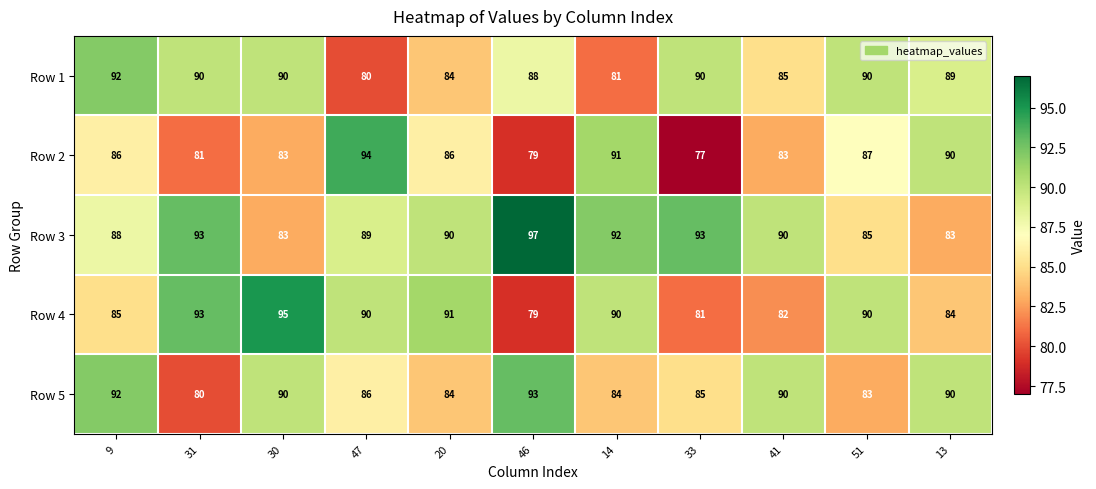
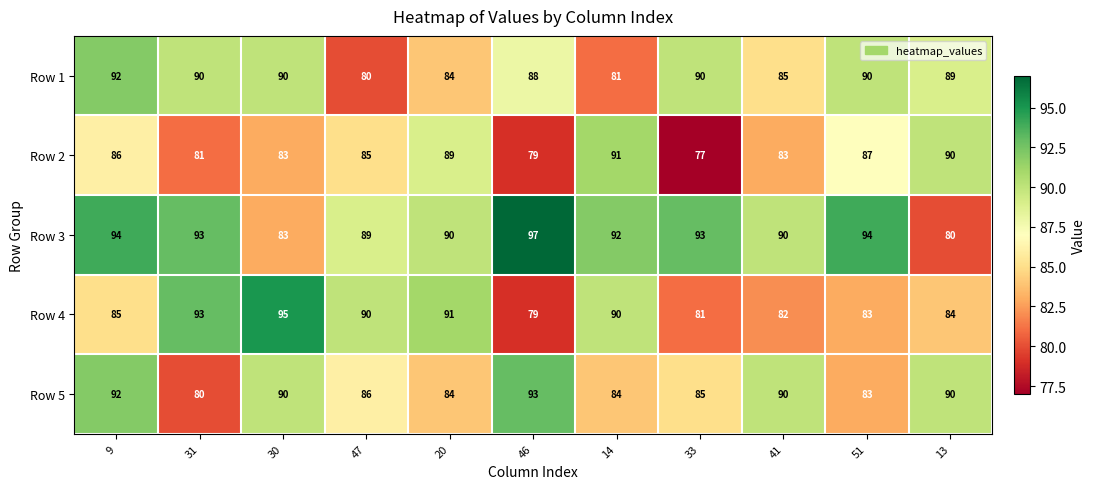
  {
    "Row 1": {
      "9": 92,
      "31": 90,
      "30": 90,
      "47": 80,
      "20": 84,
      "46": 88,
      "14": 81,
      "33": 90,
      "41": 85,
      "51": 90,
      "13": 89
    },
    "Row 2": {
      "9": 86,
      "31": 81,
      "30": 83,
-     "47": 94,
-     "20": 86,
+     "47": 85,
+     "20": 89,
      "46": 79,
      "14": 91,
      "33": 77,
      "41": 83,
      "51": 87,
      "13": 90
    },
    "Row 3": {
-     "9": 88,
+     "9": 94,
      "31": 93,
      "30": 83,
      "47": 89,
      "20": 90,
      "46": 97,
      "14": 92,
      "33": 93,
      "41": 90,
-     "51": 85,
-     "13": 83
+     "51": 94,
+     "13": 80
    },
    "Row 4": {
      "9": 85,
      "31": 93,
      "30": 95,
      "47": 90,
      "20": 91,
      "46": 79,
      "14": 90,
      "33": 81,
      "41": 82,
-     "51": 90,
+     "51": 83,
      "13": 84
    },
    "Row 5": {
      "9": 92,
      "31": 80,
      "30": 90,
      "47": 86,
      "20": 84,
      "46": 93,
      "14": 84,
      "33": 85,
      "41": 90,
      "51": 83,
      "13": 90
    }
  }
